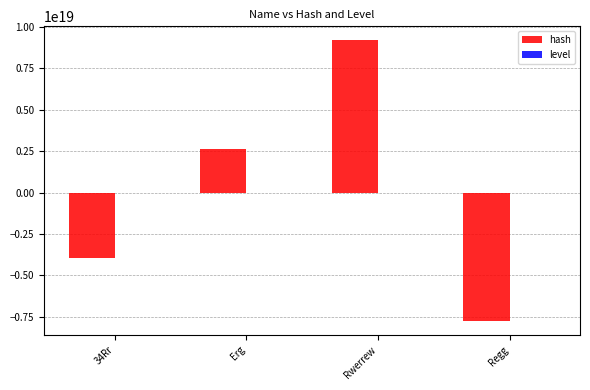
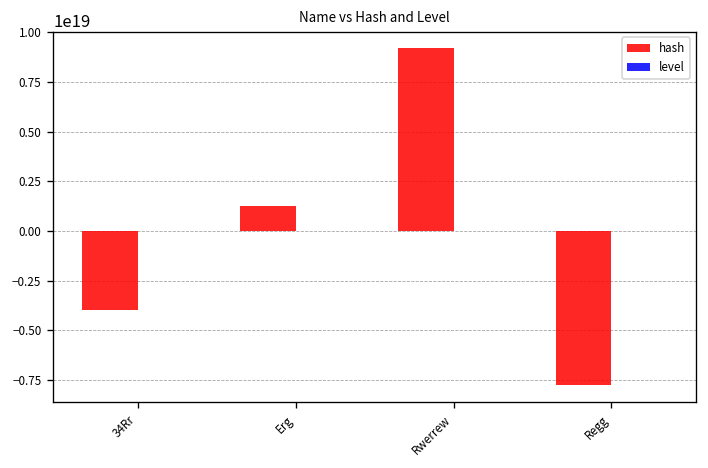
  {
    "hash": {
      "34Rr": -4000000000000000000,
-     "Erg": 2600000000000000000,
+     "Erg": 1200000000000000000,
      "Rwerrew": 9200000000000000000,
      "Regg": -7700000000000000000
    }
  }
